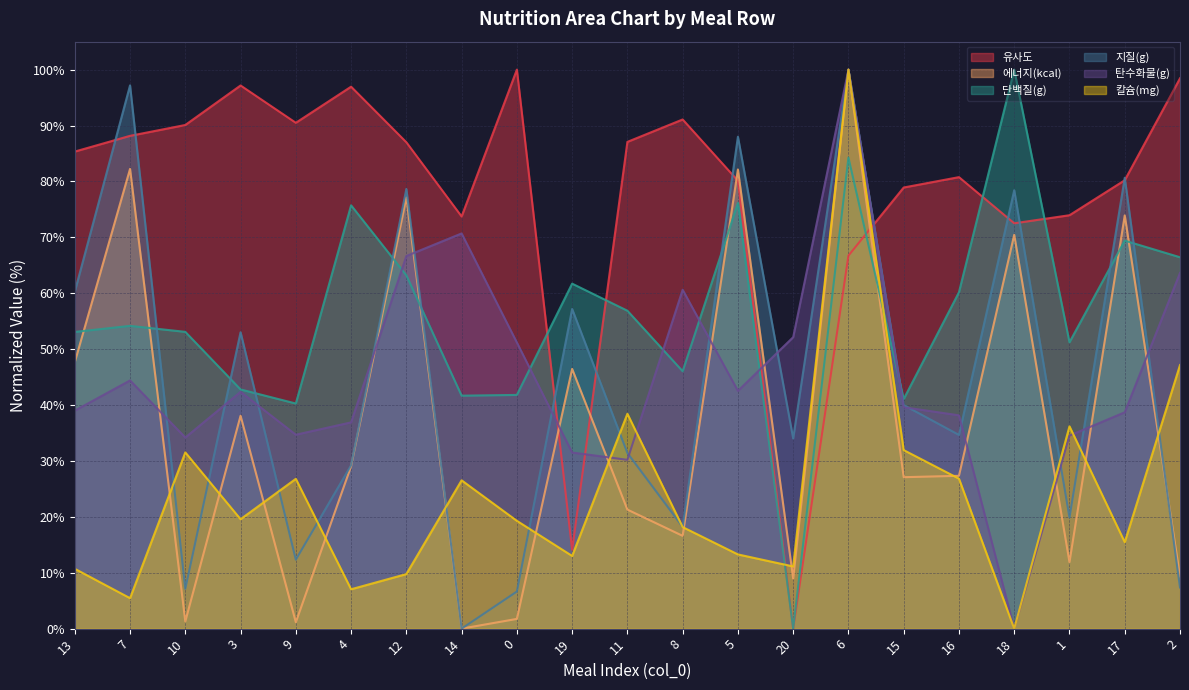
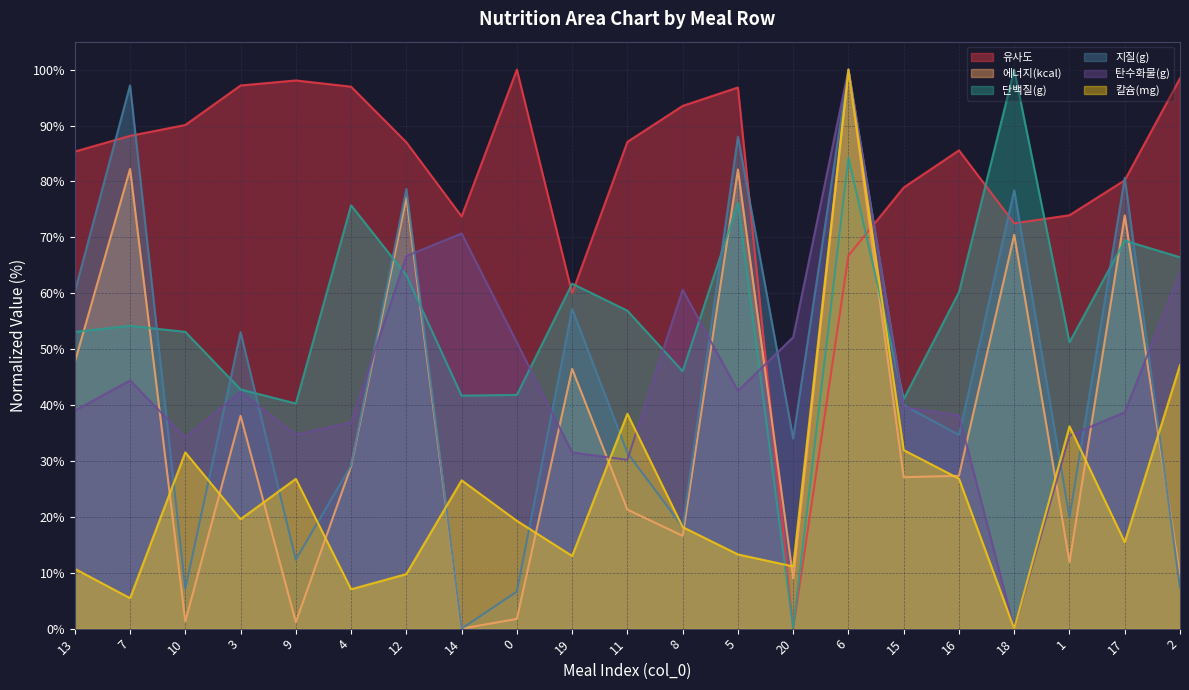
  {
    "유사도": {
      "13": "85%",
      "7": "88%",
      "10": "90%",
      "3": "97%",
-     "9": "90%",
+     "9": "98%",
      "4": "97%",
      "12": "87%",
      "14": "74%",
      "0": "100%",
-     "19": "14%",
+     "19": "60%",
      "11": "87%",
-     "8": "91%",
-     "5": "80%",
+     "8": "94%",
+     "5": "97%",
      "6": "67%",
      "15": "79%",
-     "16": "81%",
+     "16": "86%",
      "18": "73%",
      "1": "74%",
      "2": "98%"
    }
  }
